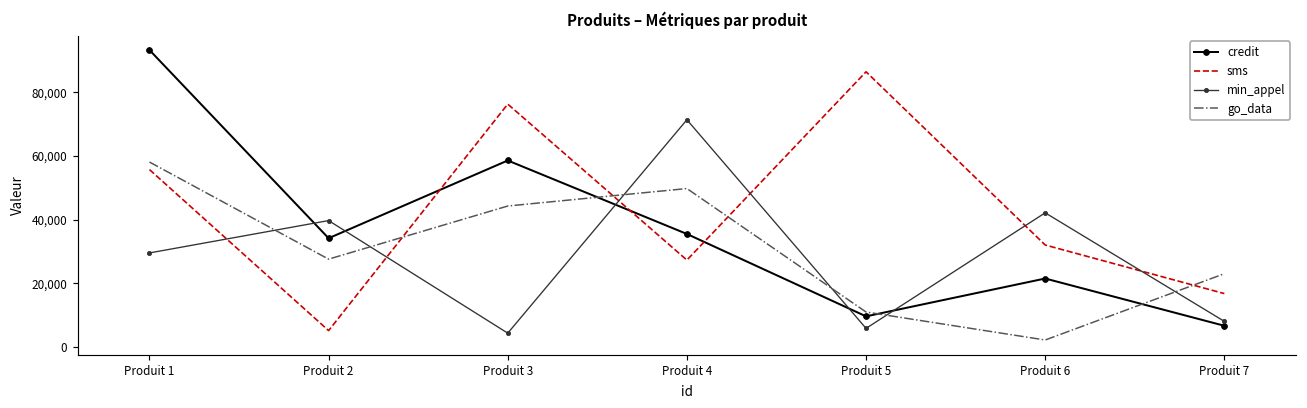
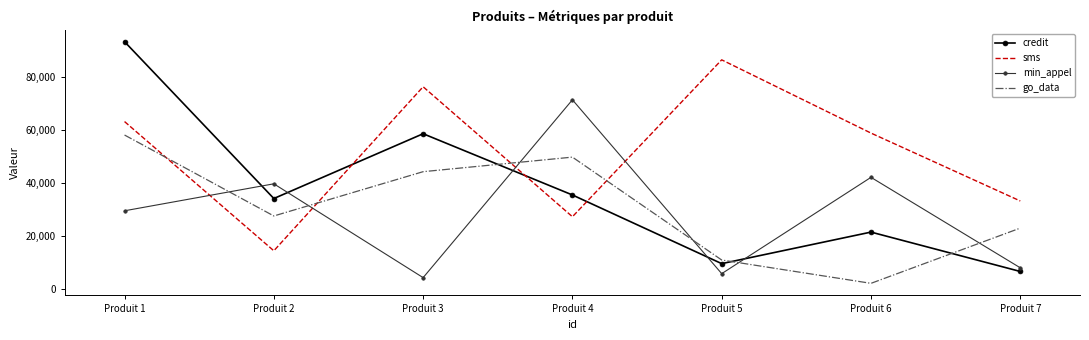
  {
    "credit": {
      "Produit 1": "93,000",
      "Produit 2": "34,000",
      "Produit 3": "59,000",
      "Produit 4": "36,000",
      "Produit 5": "10,000",
      "Produit 6": "22,000",
      "Produit 7": "7,000"
    },
    "sms": {
-     "Produit 1": "56,000",
-     "Produit 2": "5,000",
+     "Produit 1": "63,000",
+     "Produit 2": "15,000",
      "Produit 3": "76,000",
      "Produit 4": "27,000",
      "Produit 5": "86,000",
-     "Produit 6": "32,000",
-     "Produit 7": "17,000"
+     "Produit 6": "59,000",
+     "Produit 7": "33,000"
    }
  }
